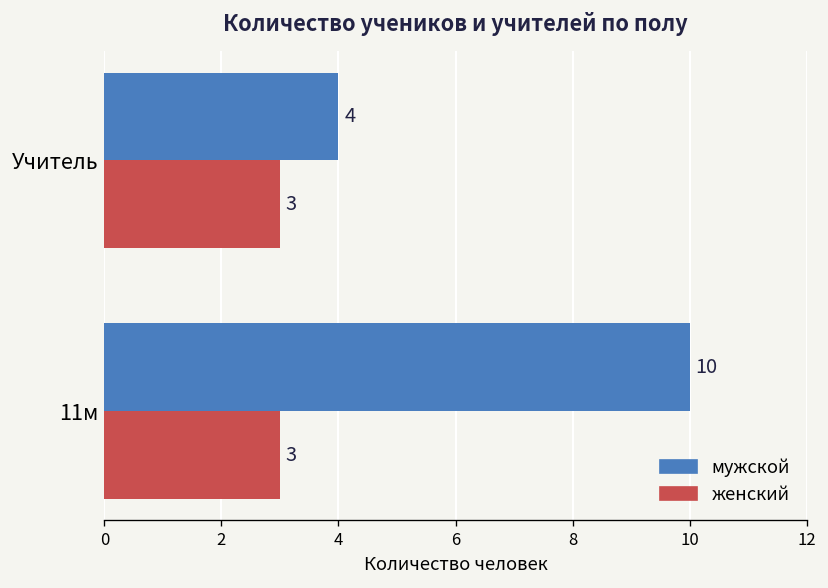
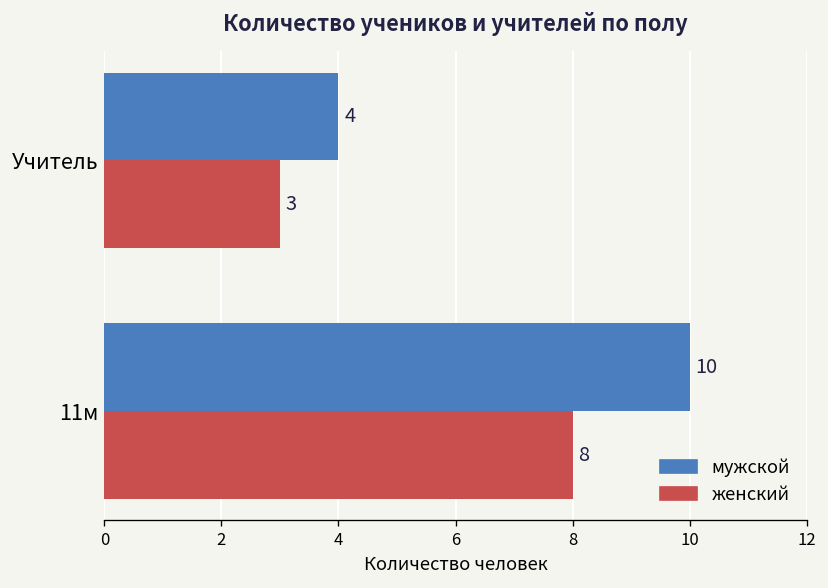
  {
    "мужской": {
      "Учитель": 4,
      "11м": 10
    },
    "женский": {
      "Учитель": 3,
-     "11м": 3
+     "11м": 8
    }
  }
